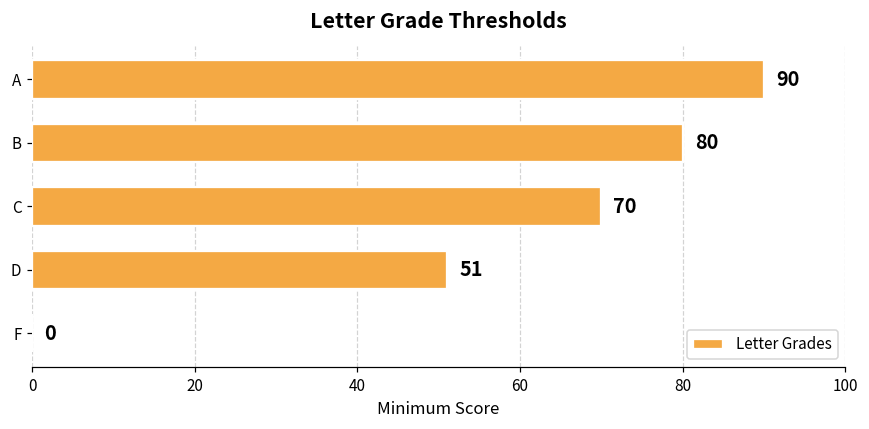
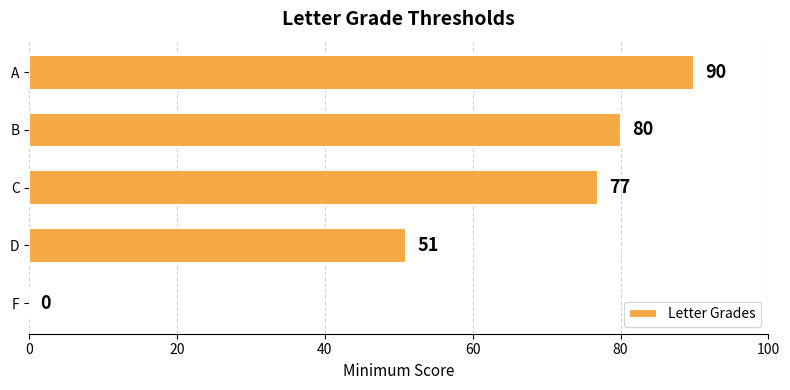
  {
    "A": 90,
    "B": 80,
-   "C": 70,
+   "C": 77,
    "D": 51,
    "F": 0
  }
